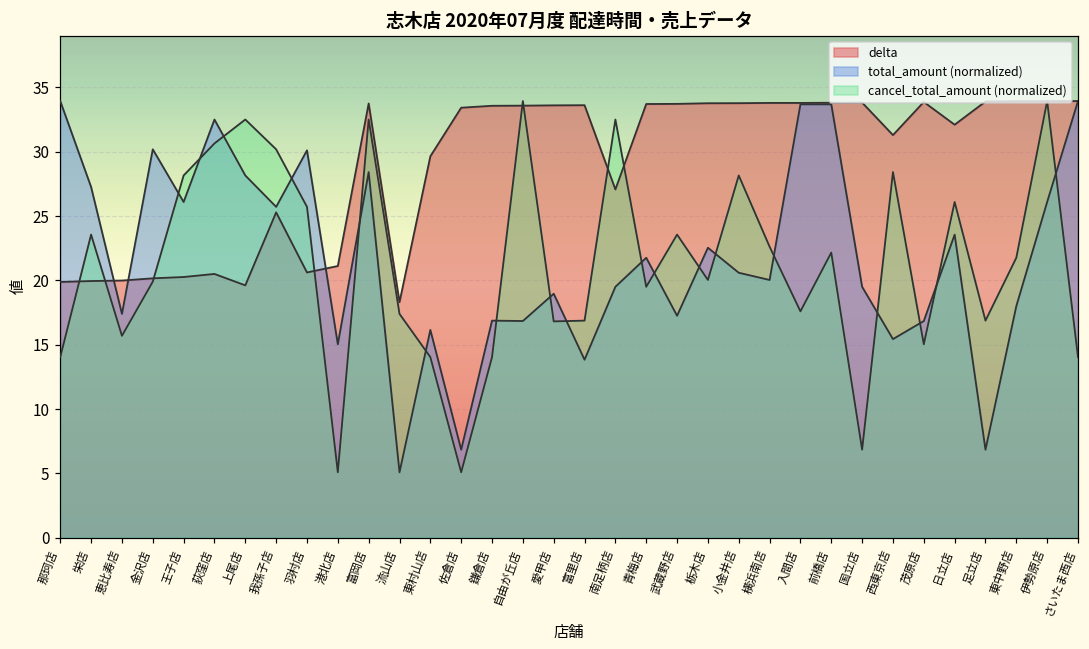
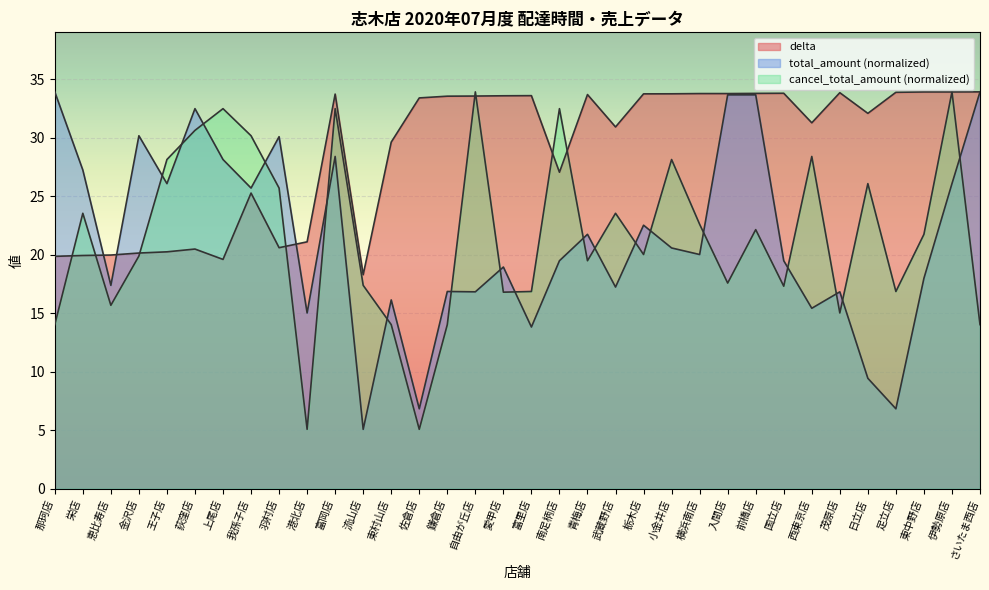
  {
    "delta": {
      "那珂店": 19.9,
      "栄店": 20.0,
      "恵比寿店": 20.0,
      "金沢店": 20.2,
      "王子店": 20.3,
      "荻窪店": 20.5,
      "上尾店": 19.6,
      "我孫子店": 25.3,
      "羽村店": 20.6,
      "港北店": 21.1,
      "富岡店": 33.8,
      "流山店": 18.3,
      "東村山店": 29.6,
      "佐倉店": 33.4,
      "鎌倉店": 33.6,
      "自由が丘店": 33.6,
      "愛甲店": 33.6,
      "富里店": 33.6,
      "南足柄店": 27.1,
      "青梅店": 33.7,
-     "武蔵野店": 33.7,
+     "武蔵野店": 30.9,
      "栃木店": 33.8,
      "小金井店": 33.8,
      "横浜南店": 33.8,
      "国立店": 33.8,
      "西東京店": 31.3,
      "茂原店": 33.9,
      "日立店": 32.1,
      "足立店": 33.9,
      "東中野店": 33.9
    },
    "total_amount (normalized)": {
      "那珂店": 33.9,
      "栄店": 27.3,
      "恵比寿店": 17.4,
      "金沢店": 30.2,
      "王子店": 26.1,
      "荻窪店": 32.5,
      "上尾店": 28.2,
      "我孫子店": 25.7,
      "羽村店": 30.1,
      "港北店": 15.0,
      "富岡店": 28.4,
      "流山店": 5.1,
      "東村山店": 16.2,
      "佐倉店": 6.8,
      "鎌倉店": 16.9,
      "自由が丘店": 16.8,
      "愛甲店": 19.0,
      "富里店": 13.8,
      "南足柄店": 19.5,
      "青梅店": 21.8,
      "武蔵野店": 17.3,
      "栃木店": 22.5,
      "小金井店": 20.6,
      "横浜南店": 20.0,
      "国立店": 19.5,
      "西東京店": 15.4,
      "茂原店": 16.8,
-     "日立店": 23.6,
+     "日立店": 9.4,
      "足立店": 6.8,
      "東中野店": 18.0,
      "伊勢原店": 26.1
    },
    "cancel_total_amount (normalized)": {
      "那珂店": 14.0,
      "栄店": 23.6,
      "恵比寿店": 15.7,
      "金沢店": 19.9,
      "王子店": 28.2,
      "荻窪店": 30.6,
      "上尾店": 32.5,
      "我孫子店": 30.2,
      "羽村店": 25.7,
      "港北店": 5.1,
      "富岡店": 32.5,
      "流山店": 17.4,
      "東村山店": 14.0,
      "佐倉店": 5.1,
      "鎌倉店": 14.0,
      "自由が丘店": 33.9,
      "愛甲店": 16.8,
      "富里店": 16.9,
      "南足柄店": 32.5,
      "青梅店": 19.5,
      "武蔵野店": 23.6,
      "栃木店": 20.0,
      "小金井店": 28.2,
      "横浜南店": 22.6,
      "入間店": 17.6,
      "前橋店": 22.2,
-     "国立店": 6.8,
+     "国立店": 17.3,
      "西東京店": 28.4,
      "茂原店": 15.0,
      "日立店": 26.1,
      "足立店": 16.9,
      "東中野店": 21.8,
      "さいたま西店": 14.0
    }
  }
